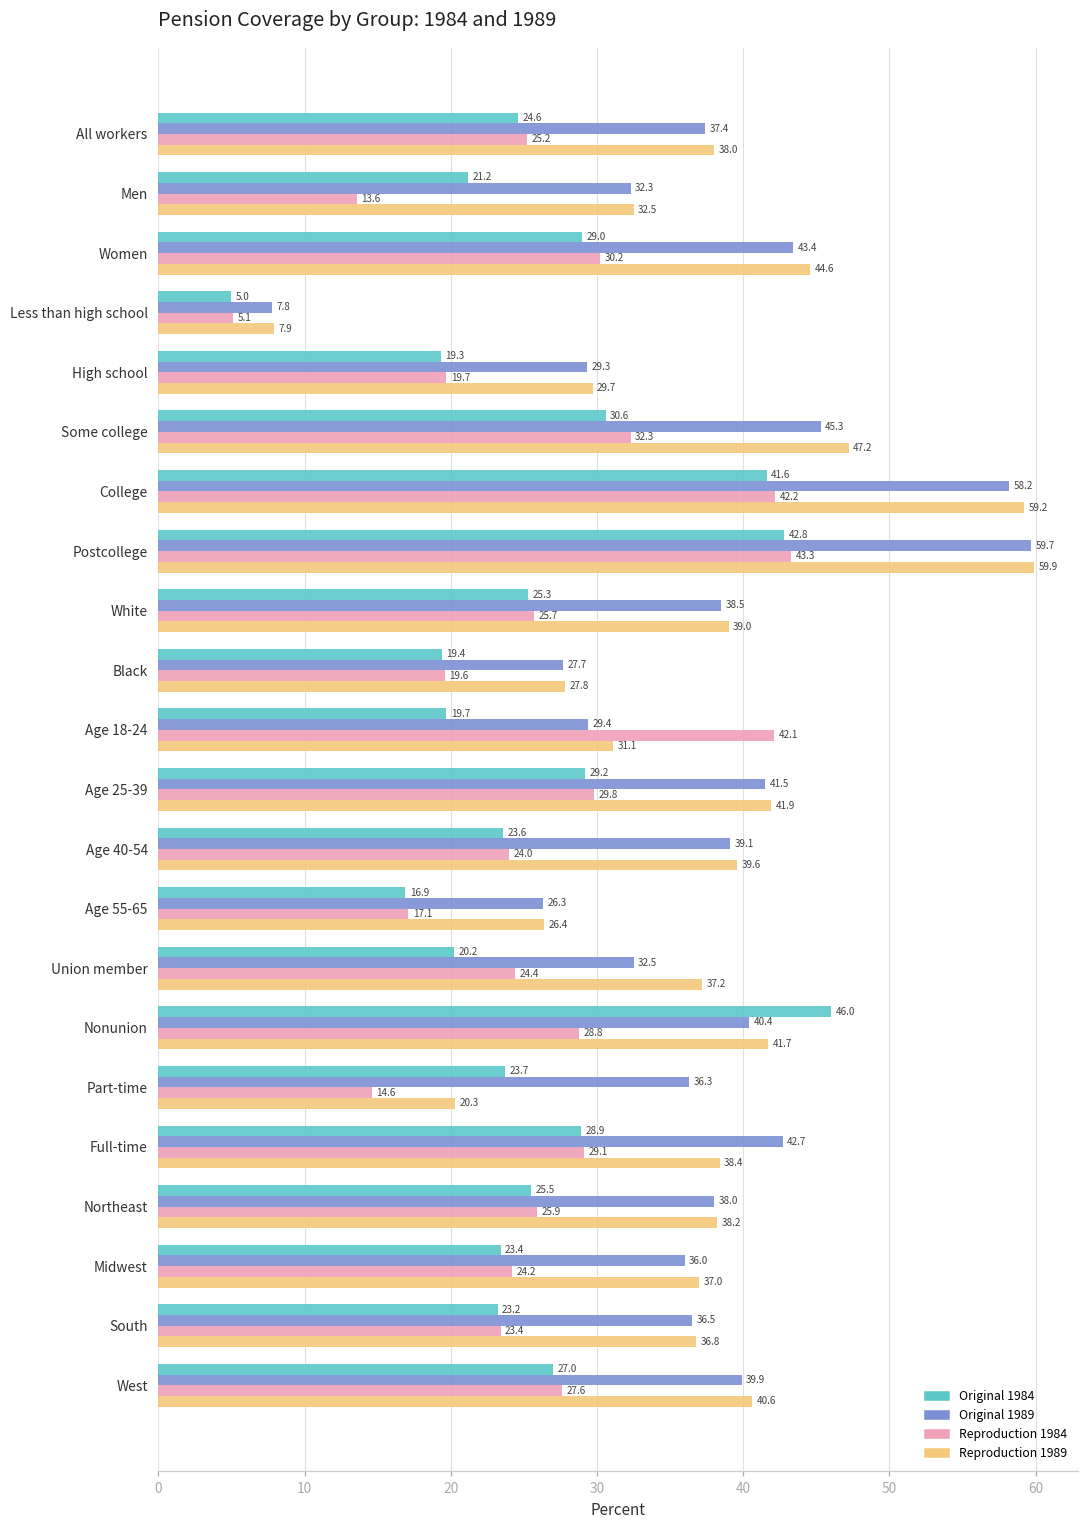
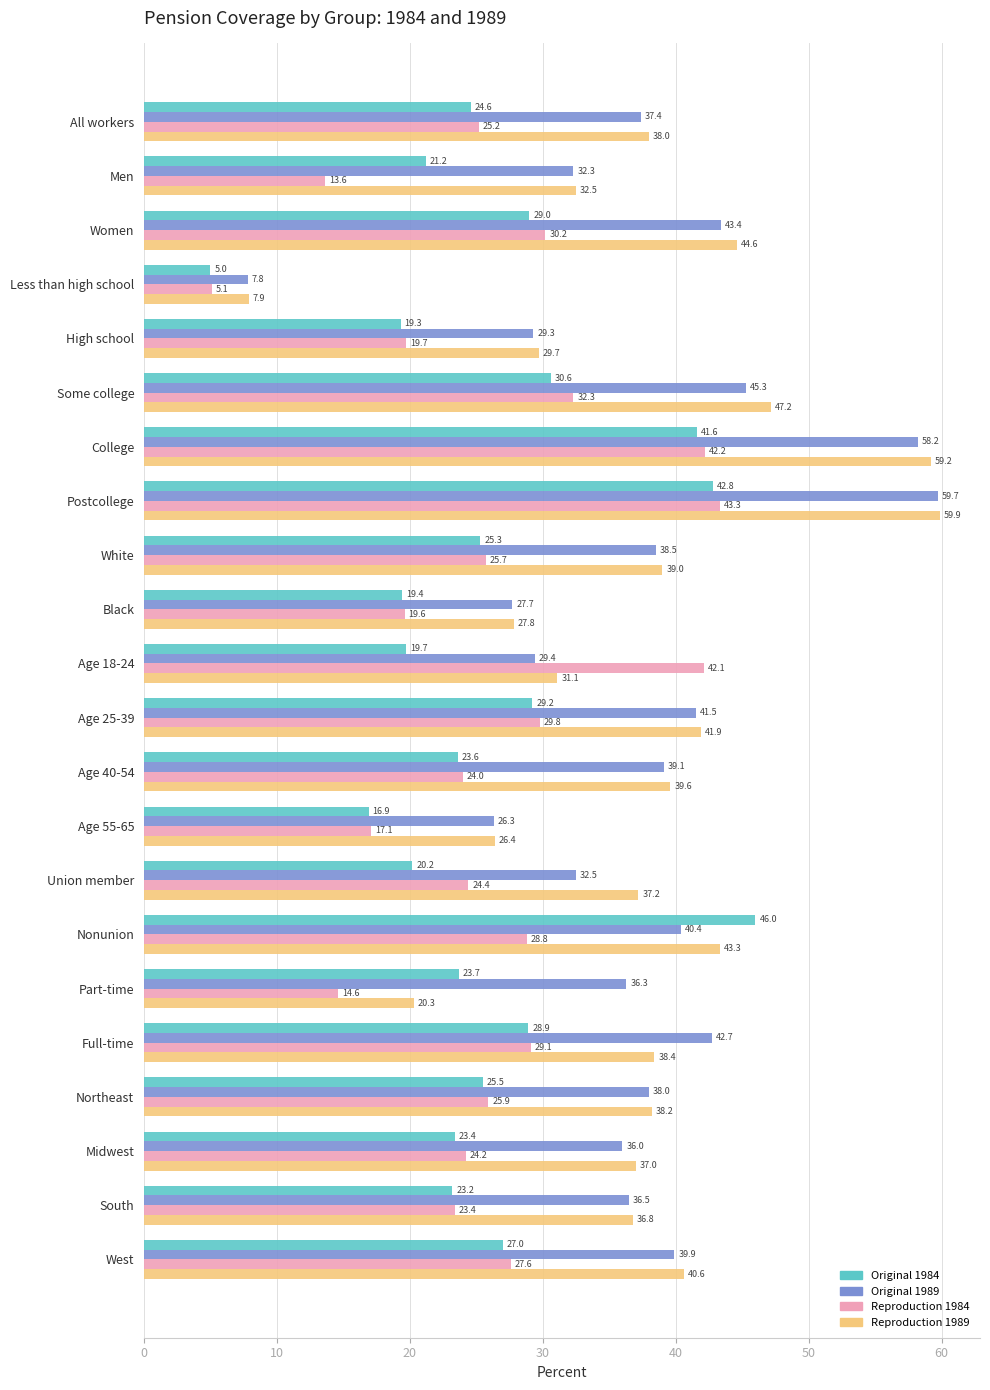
  {
    "Original 1984": {
      "All workers": 24.6,
      "Men": 21.2,
      "Women": 29.0,
      "Less than high school": 5.0,
      "High school": 19.3,
      "Some college": 30.6,
      "College": 41.6,
      "Postcollege": 42.8,
      "White": 25.3,
      "Black": 19.4,
      "Age 18-24": 19.7,
      "Age 25-39": 29.2,
      "Age 40-54": 23.6,
      "Age 55-65": 16.9,
      "Union member": 20.2,
      "Nonunion": 46.0,
      "Part-time": 23.7,
      "Full-time": 28.9,
      "Northeast": 25.5,
      "Midwest": 23.4,
      "South": 23.2,
      "West": 27.0
    },
    "Original 1989": {
      "All workers": 37.4,
      "Men": 32.3,
      "Women": 43.4,
      "Less than high school": 7.8,
      "High school": 29.3,
      "Some college": 45.3,
      "College": 58.2,
      "Postcollege": 59.7,
      "White": 38.5,
      "Black": 27.7,
      "Age 18-24": 29.4,
      "Age 25-39": 41.5,
      "Age 40-54": 39.1,
      "Age 55-65": 26.3,
      "Union member": 32.5,
      "Nonunion": 40.4,
      "Part-time": 36.3,
      "Full-time": 42.7,
      "Northeast": 38.0,
      "Midwest": 36.0,
      "South": 36.5,
      "West": 39.9
    },
    "Reproduction 1984": {
      "All workers": 25.2,
      "Men": 13.6,
      "Women": 30.2,
      "Less than high school": 5.1,
      "High school": 19.7,
      "Some college": 32.3,
      "College": 42.2,
      "Postcollege": 43.3,
      "White": 25.7,
      "Black": 19.6,
      "Age 18-24": 42.1,
      "Age 25-39": 29.8,
      "Age 40-54": 24.0,
      "Age 55-65": 17.1,
      "Union member": 24.4,
      "Nonunion": 28.8,
      "Part-time": 14.6,
      "Full-time": 29.1,
      "Northeast": 25.9,
      "Midwest": 24.2,
      "South": 23.4,
      "West": 27.6
    },
    "Reproduction 1989": {
      "All workers": 38.0,
      "Men": 32.5,
      "Women": 44.6,
      "Less than high school": 7.9,
      "High school": 29.7,
      "Some college": 47.2,
      "College": 59.2,
      "Postcollege": 59.9,
      "White": 39.0,
      "Black": 27.8,
      "Age 18-24": 31.1,
      "Age 25-39": 41.9,
      "Age 40-54": 39.6,
      "Age 55-65": 26.4,
      "Union member": 37.2,
-     "Nonunion": 41.7,
+     "Nonunion": 43.3,
      "Part-time": 20.3,
      "Full-time": 38.4,
      "Northeast": 38.2,
      "Midwest": 37.0,
      "South": 36.8,
      "West": 40.6
    }
  }
